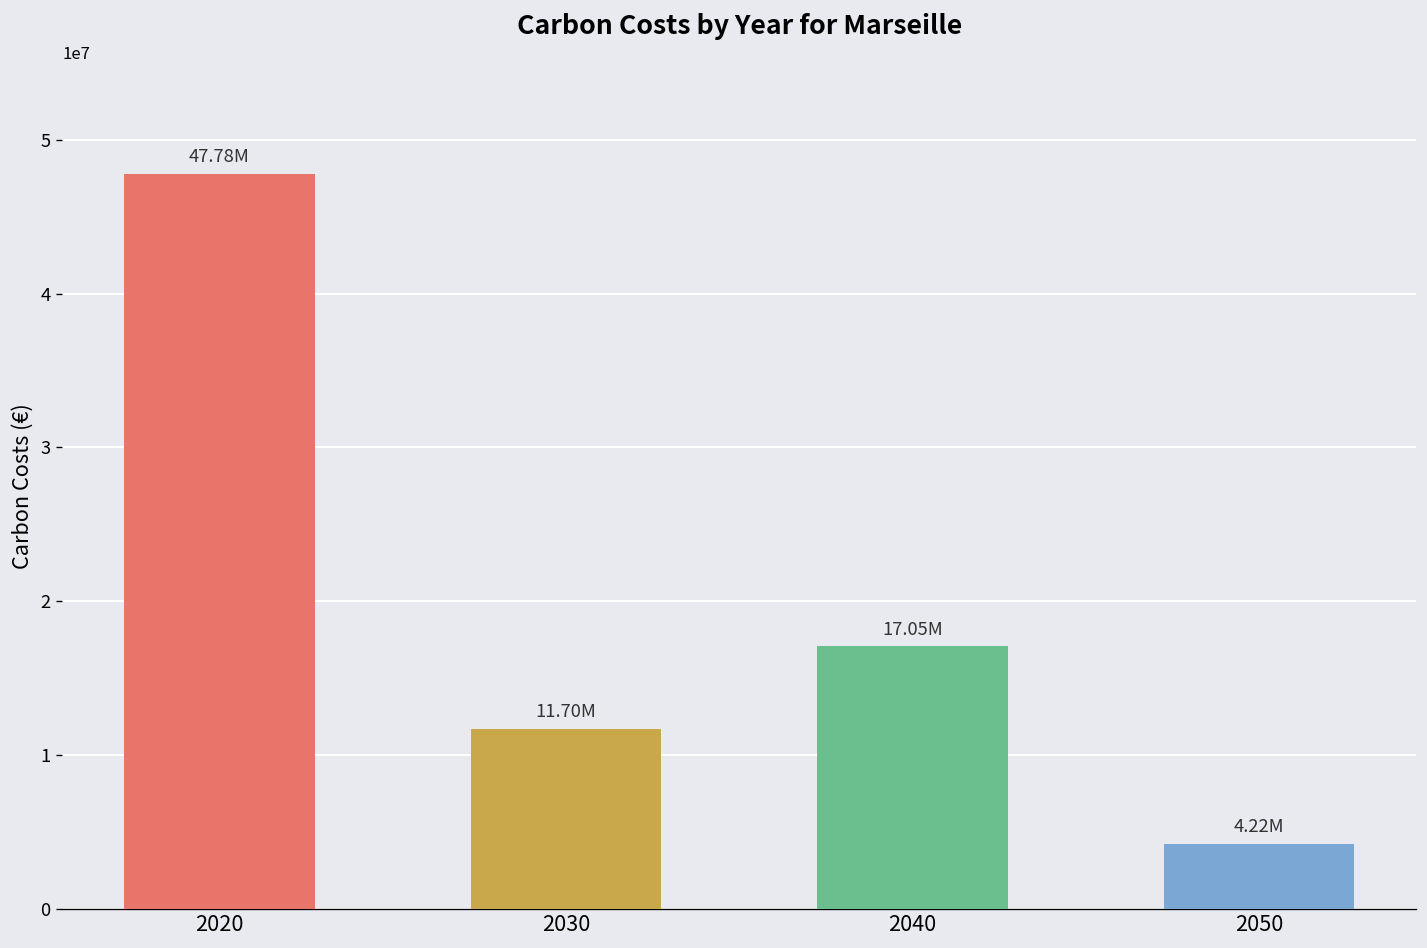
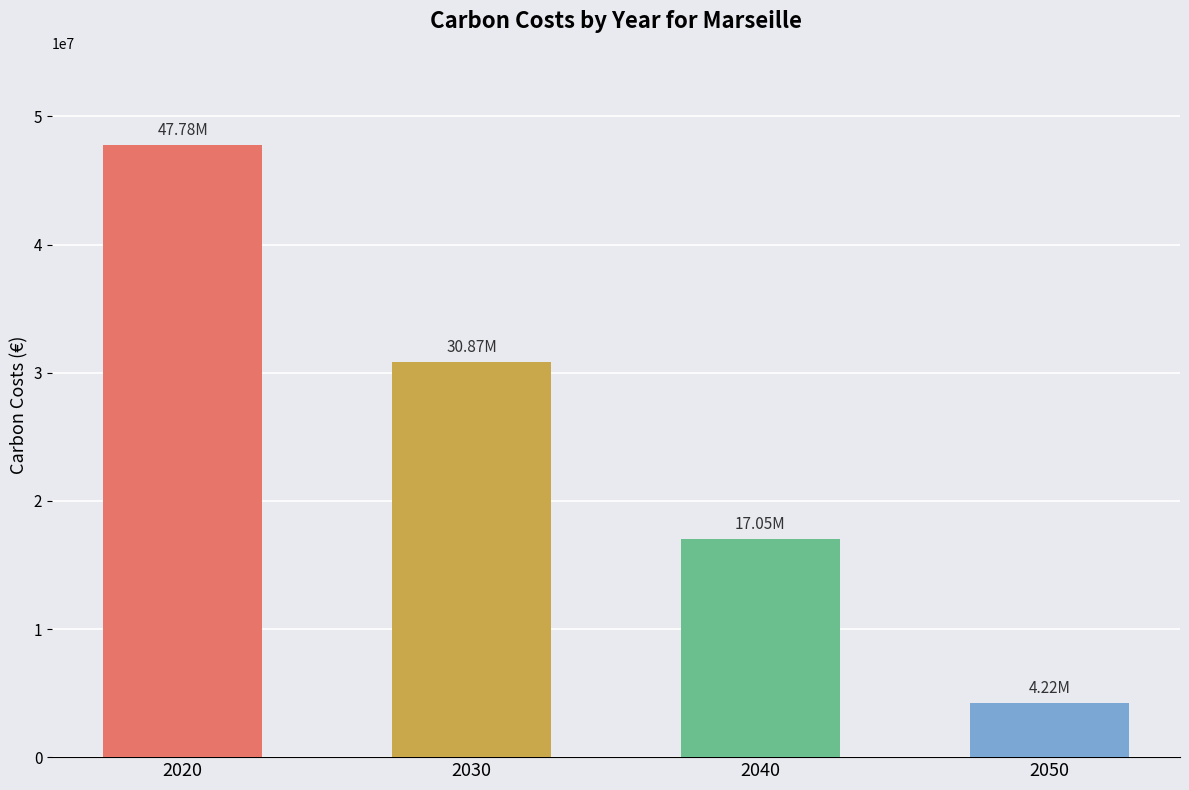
  {
    "2020": "47.78M",
-   "2030": "11.70M",
+   "2030": "30.87M",
    "2040": "17.05M",
    "2050": "4.22M"
  }
